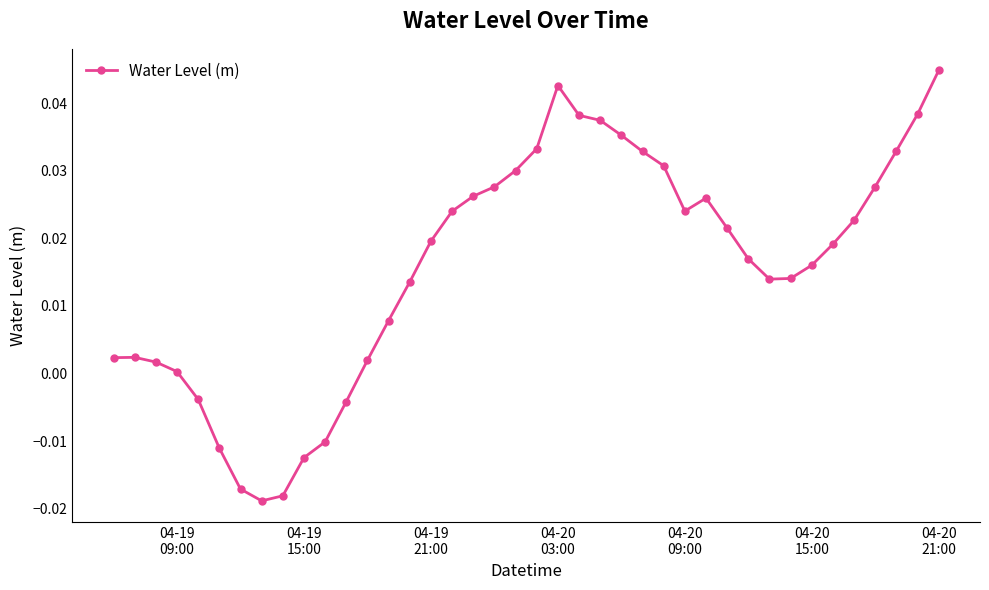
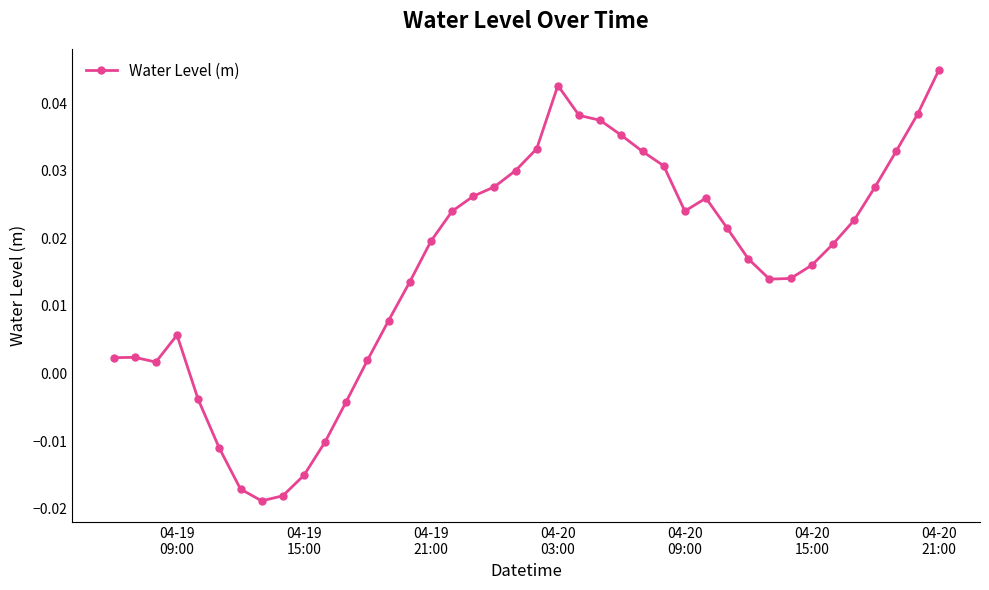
  {
-   "04-19 09:00": 0.000,
-   "04-19 15:00": -0.012,
+   "04-19 09:00": 0.006,
+   "04-19 15:00": -0.015,
    "04-19 21:00": 0.020,
    "04-20 03:00": 0.043,
    "04-20 09:00": 0.024,
    "04-20 15:00": 0.016,
    "04-20 21:00": 0.045
  }
